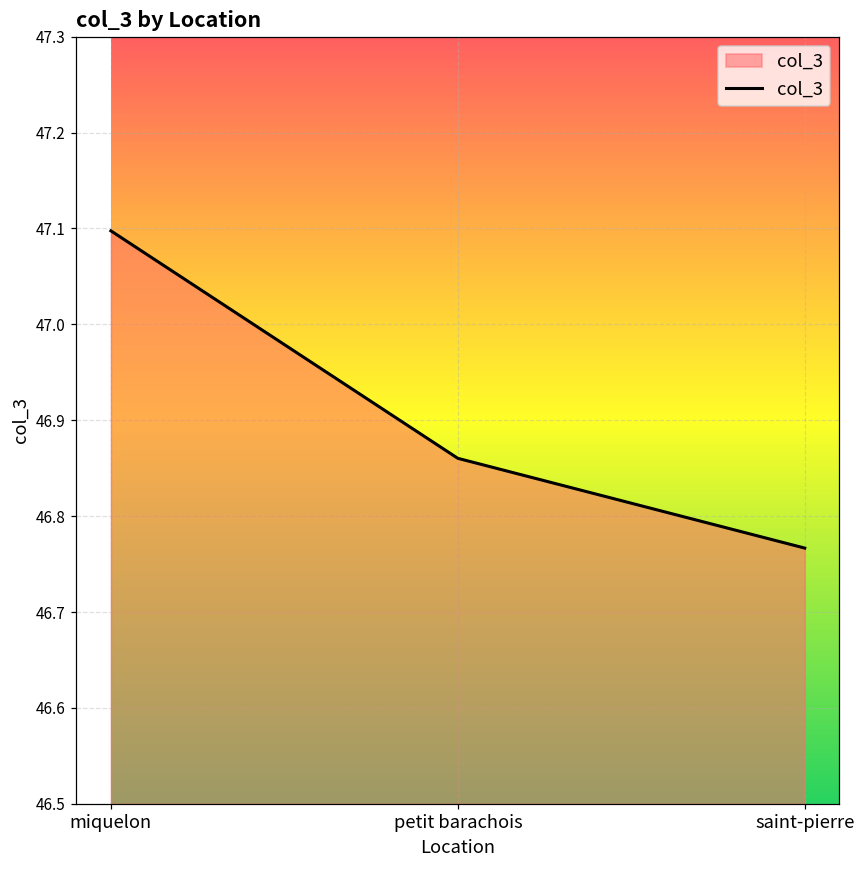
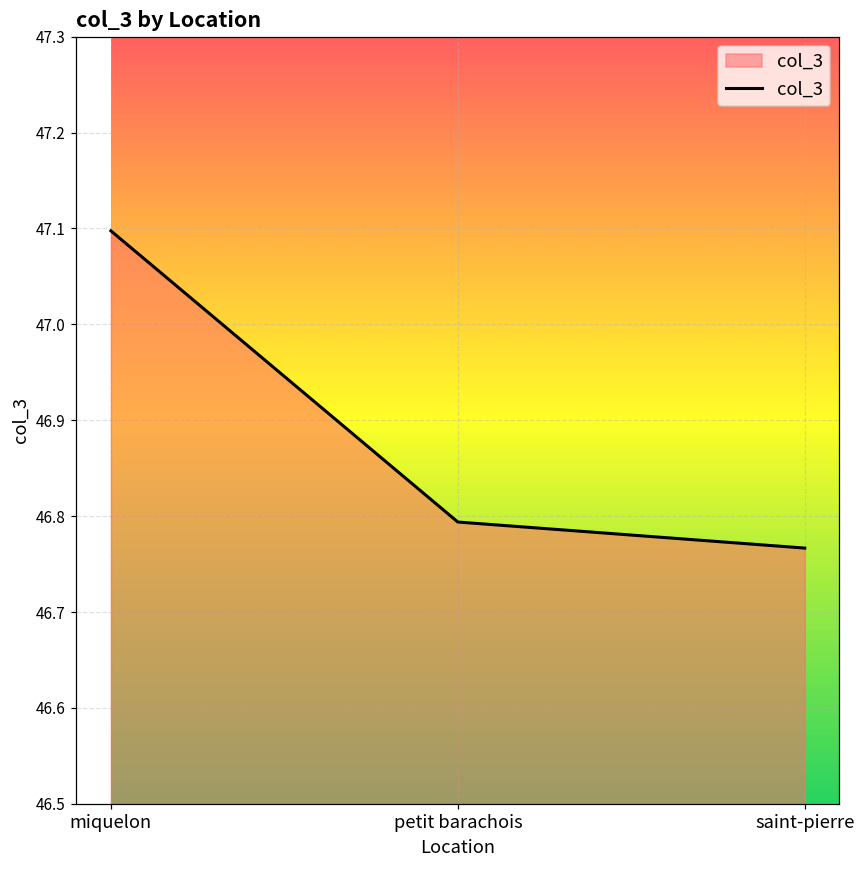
  {
    "miquelon": 47.10,
-   "petit barachois": 46.86,
+   "petit barachois": 46.79,
    "saint-pierre": 46.77
  }
